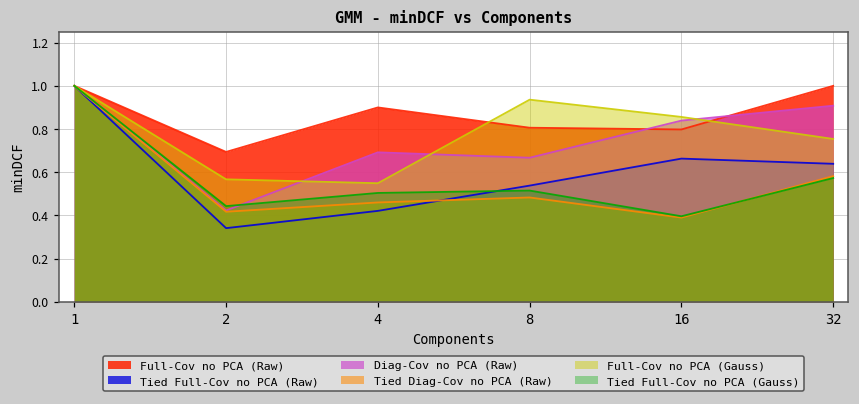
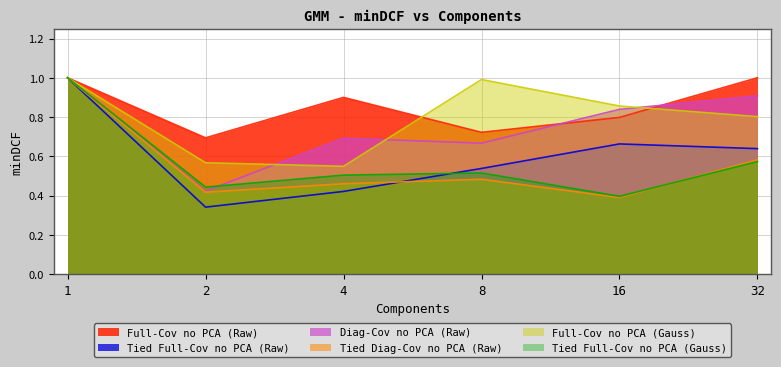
  {
    "Full-Cov no PCA (Raw)": {
      "2": 0.69,
      "4": 0.90,
-     "8": 0.81,
+     "8": 0.72,
      "16": 0.80,
      "32": 1.00
    },
    "Tied Full-Cov no PCA (Raw)": {
      "2": 0.34,
      "4": 0.42,
      "8": 0.54,
      "16": 0.66,
      "32": 0.64
    },
    "Diag-Cov no PCA (Raw)": {
      "4": 0.69,
      "8": 0.67,
      "16": 0.84,
      "32": 0.91
    },
    "Tied Diag-Cov no PCA (Raw)": {
      "4": 0.46,
      "8": 0.48
    },
    "Full-Cov no PCA (Gauss)": {
      "2": 0.57,
      "4": 0.55,
-     "8": 0.94,
+     "8": 0.99,
      "16": 0.86,
-     "32": 0.75
+     "32": 0.80
    },
    "Tied Full-Cov no PCA (Gauss)": {
      "2": 0.44,
      "4": 0.50,
      "8": 0.52
    }
  }
